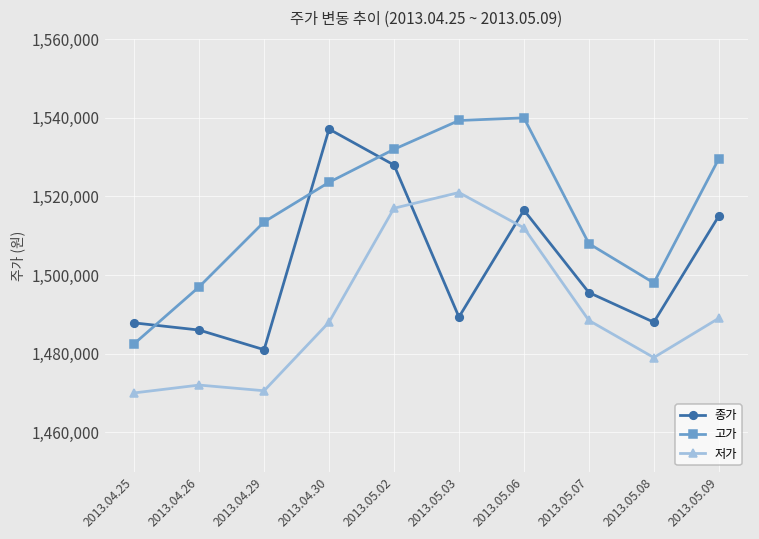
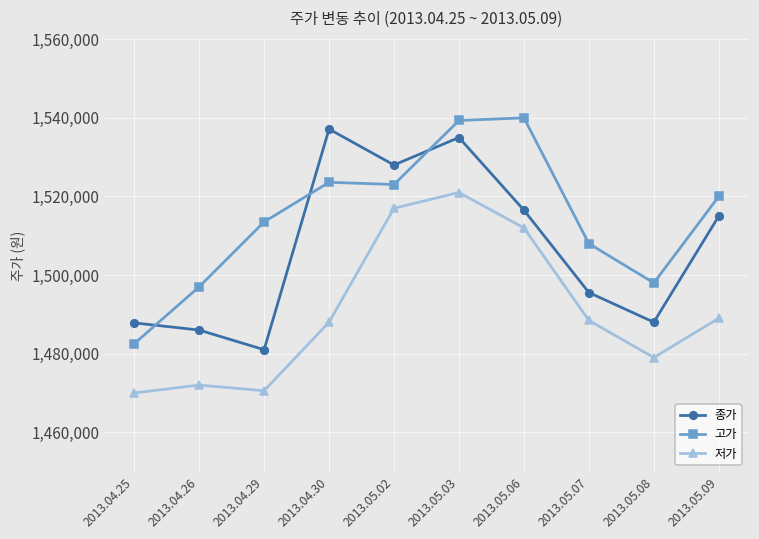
  {
    "종가": {
      "2013.04.25": "1,488,000",
      "2013.04.26": "1,486,000",
      "2013.04.29": "1,481,000",
      "2013.04.30": "1,537,000",
      "2013.05.02": "1,528,000",
-     "2013.05.03": "1,489,000",
+     "2013.05.03": "1,535,000",
      "2013.05.06": "1,517,000",
      "2013.05.07": "1,496,000",
      "2013.05.08": "1,488,000",
      "2013.05.09": "1,515,000"
    },
    "고가": {
      "2013.04.25": "1,483,000",
      "2013.04.26": "1,497,000",
      "2013.04.29": "1,514,000",
      "2013.04.30": "1,524,000",
-     "2013.05.02": "1,532,000",
+     "2013.05.02": "1,523,000",
      "2013.05.03": "1,539,000",
      "2013.05.06": "1,540,000",
      "2013.05.07": "1,508,000",
      "2013.05.08": "1,498,000",
-     "2013.05.09": "1,530,000"
+     "2013.05.09": "1,520,000"
    },
    "저가": {
      "2013.04.25": "1,470,000",
      "2013.04.26": "1,472,000",
      "2013.04.29": "1,471,000",
      "2013.04.30": "1,488,000",
      "2013.05.02": "1,517,000",
      "2013.05.03": "1,521,000",
      "2013.05.06": "1,512,000",
      "2013.05.07": "1,488,000",
      "2013.05.08": "1,479,000",
      "2013.05.09": "1,489,000"
    }
  }
